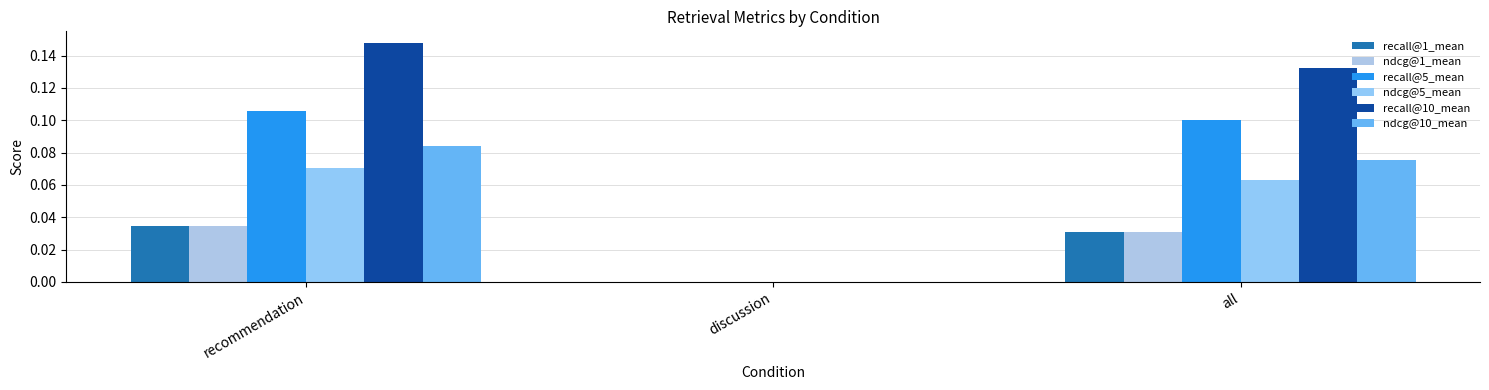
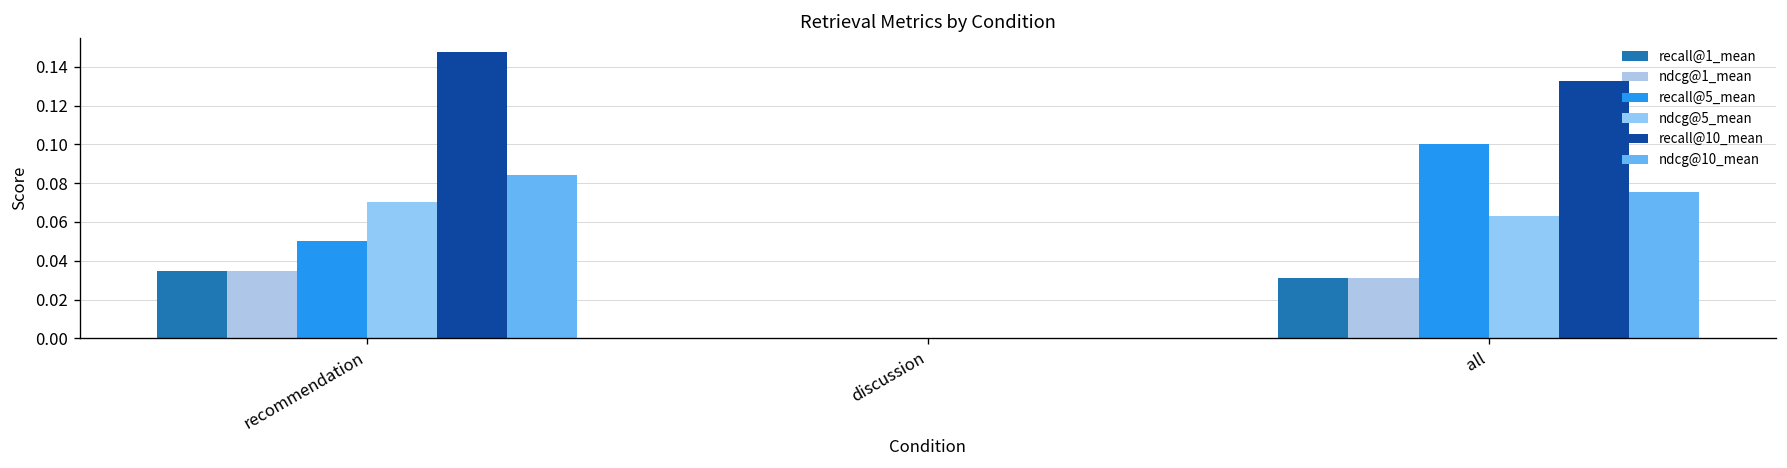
  {
    "recall@5_mean": {
-     "recommendation": 0.106,
+     "recommendation": 0.050,
      "discussion": 0.000,
      "all": 0.100
    }
  }
